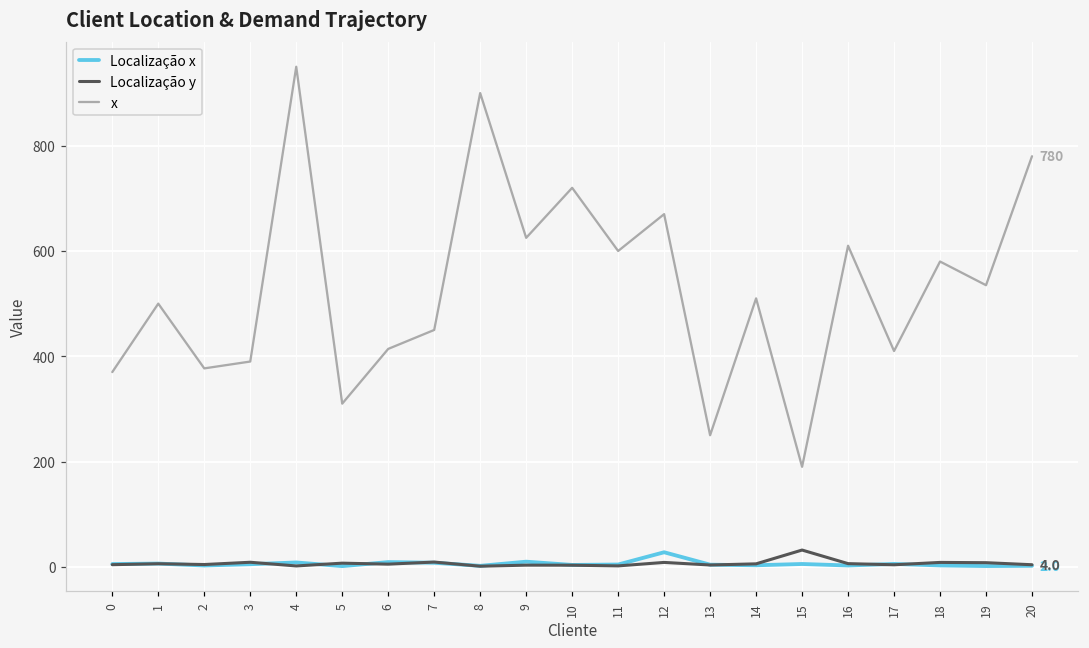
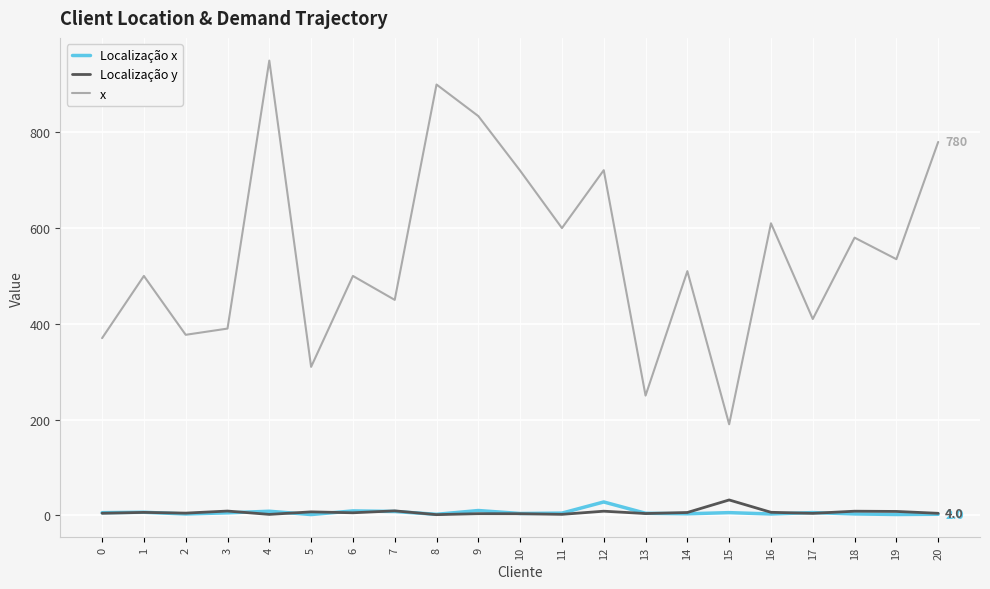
  {
    "Localização x": {
      "4": 10,
      "5": 0,
      "9": 10,
      "12": 30,
      "15": 10,
      "18": 0,
      "19": 0
    },
    "Localização y": {
      "4": 0,
      "5": 10,
      "9": 0,
      "12": 10,
      "15": 30,
      "18": 10,
      "19": 10
    },
    "x": {
      "0": 370,
      "1": 500,
      "2": 380,
      "3": 390,
      "4": 950,
      "5": 310,
-     "6": 410,
+     "6": 500,
      "7": 450,
      "8": 900,
-     "9": 630,
+     "9": 830,
      "10": 720,
      "11": 600,
-     "12": 670,
+     "12": 720,
      "13": 250,
      "14": 510,
      "15": 190,
      "16": 610,
      "17": 410,
      "18": 580,
      "19": 540
    }
  }
